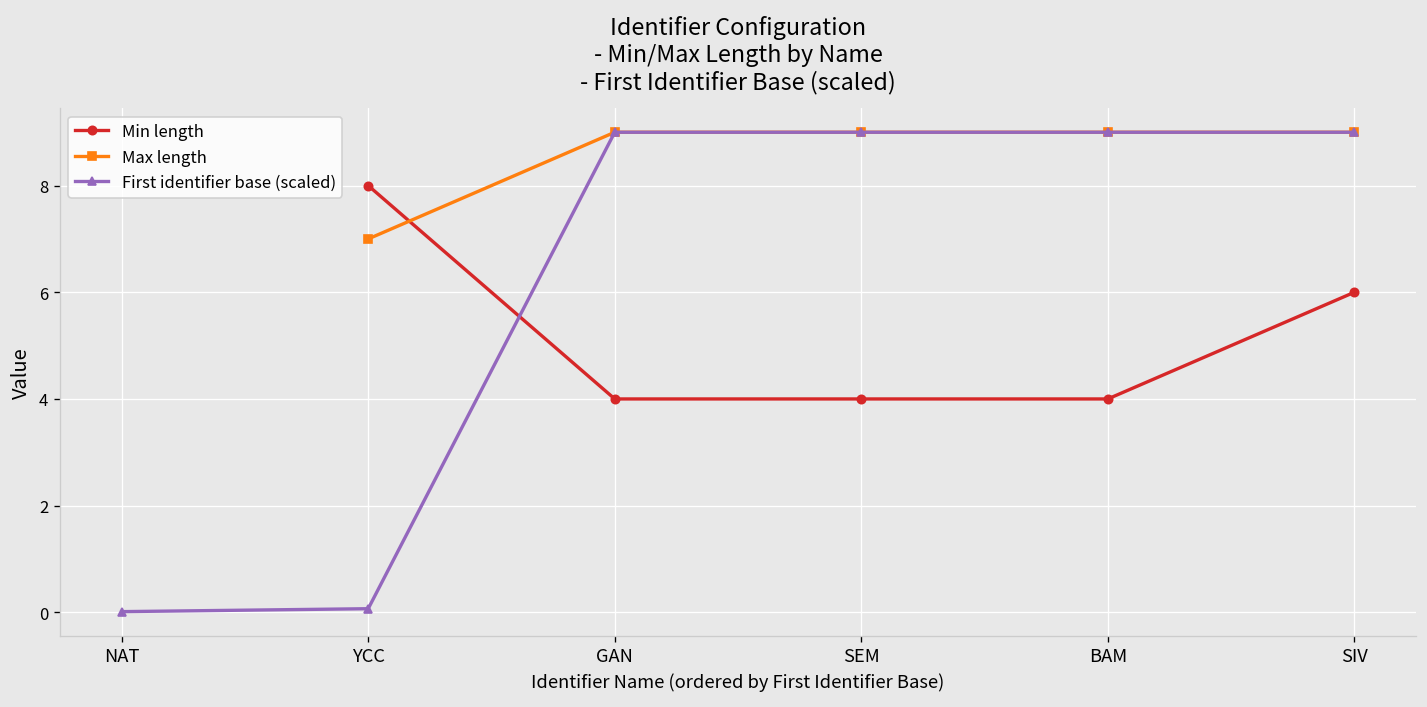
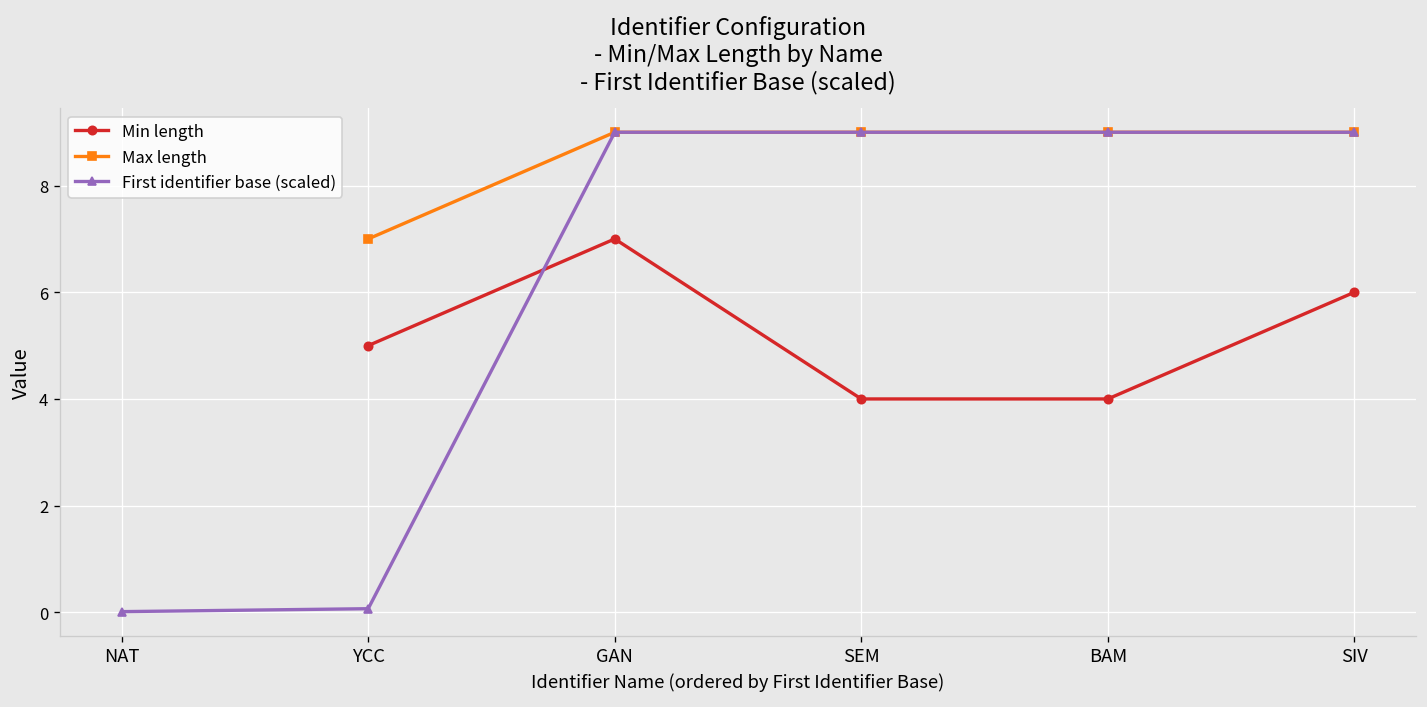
  {
    "Min length": {
-     "YCC": 8,
-     "GAN": 4,
+     "YCC": 5,
+     "GAN": 7,
      "SEM": 4,
      "BAM": 4,
      "SIV": 6
    },
    "Max length": {
      "YCC": 7
    },
    "First identifier base (scaled)": {
      "NAT": 0,
      "YCC": 0.1
    }
  }
